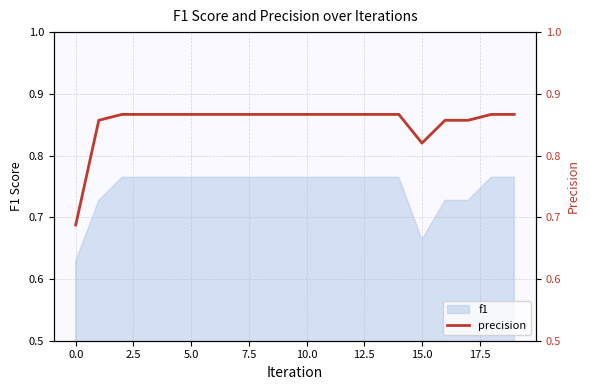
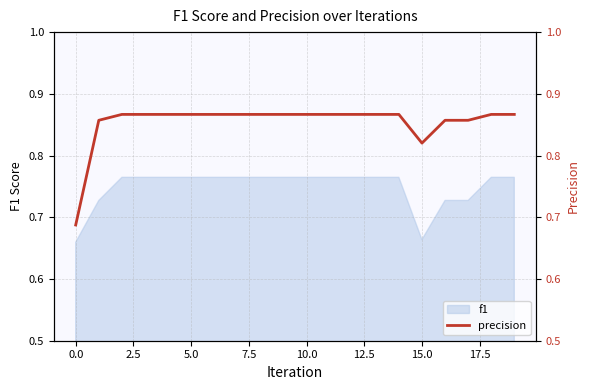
  {
    "f1": {
-     "0.0": 0.63,
+     "0.0": 0.66,
      "5.0": 0.76,
      "10.0": 0.76,
      "15.0": 0.66
    },
    "precision": {
      "0.0": 0.69,
      "5.0": 0.87,
      "10.0": 0.87,
      "15.0": 0.82
    }
  }
